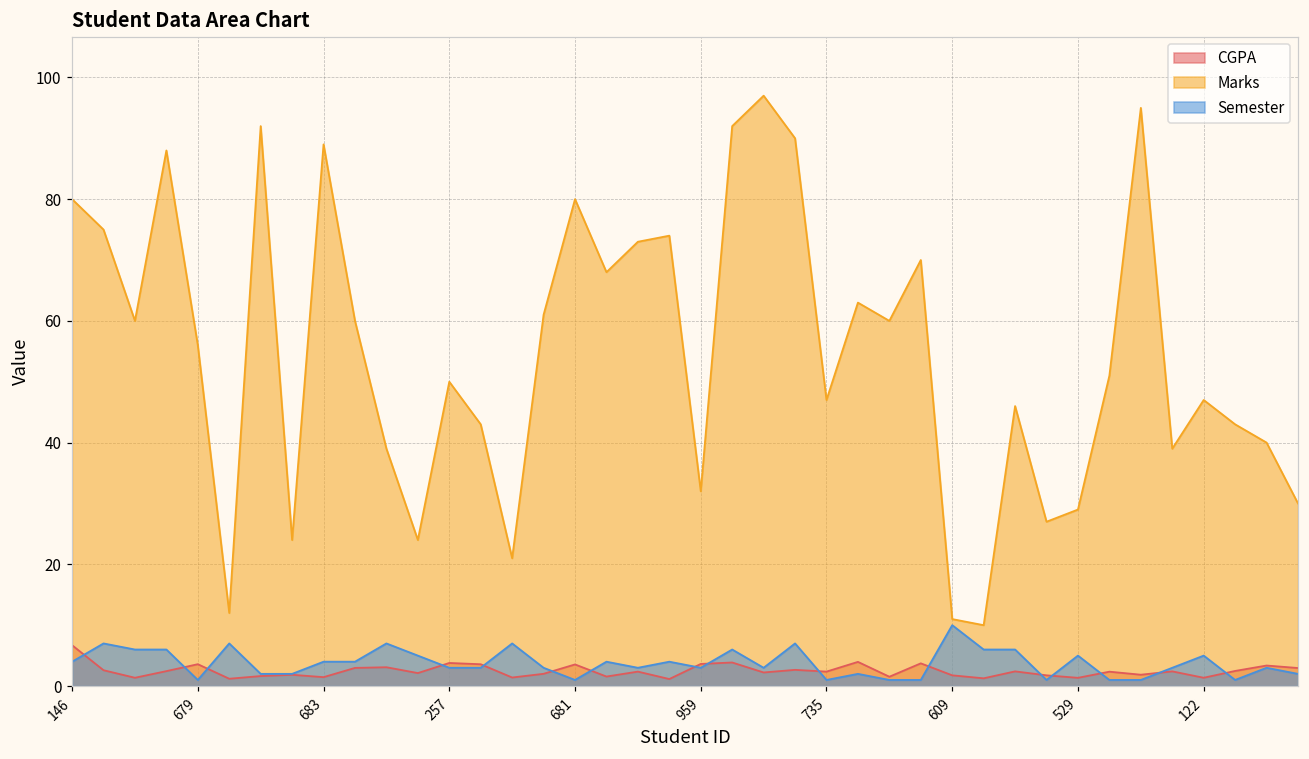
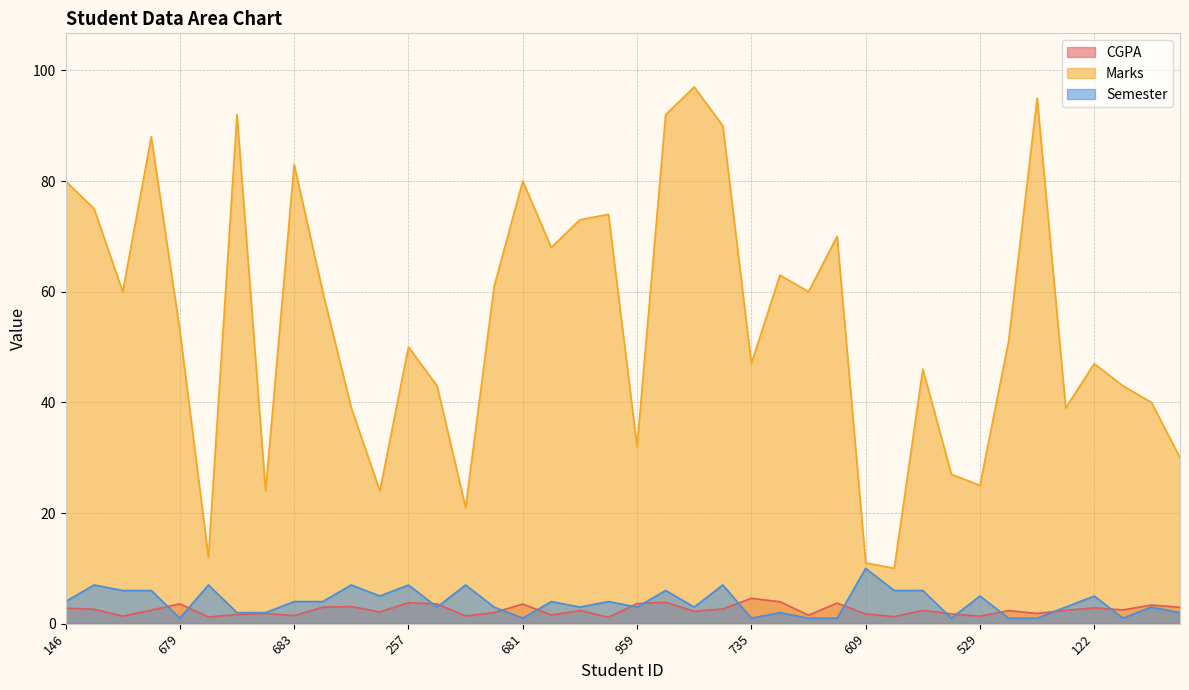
  {
    "CGPA": {
-     "146": 7,
+     "146": 3,
      "679": 4,
      "683": 1,
      "257": 4,
      "681": 4,
      "959": 4,
-     "735": 2,
+     "735": 5,
      "609": 2,
      "529": 1,
-     "122": 1
+     "122": 3
    },
    "Marks": {
      "146": 80,
-     "679": 56,
-     "683": 89,
+     "679": 53,
+     "683": 83,
      "257": 50,
      "681": 80,
      "959": 32,
      "735": 47,
      "609": 11,
-     "529": 29,
+     "529": 25,
      "122": 47
    },
    "Semester": {
      "146": 4,
      "679": 1,
      "683": 4,
-     "257": 3,
+     "257": 7,
      "681": 1,
      "959": 3,
      "735": 1,
      "609": 10,
      "529": 5,
      "122": 5
    }
  }
